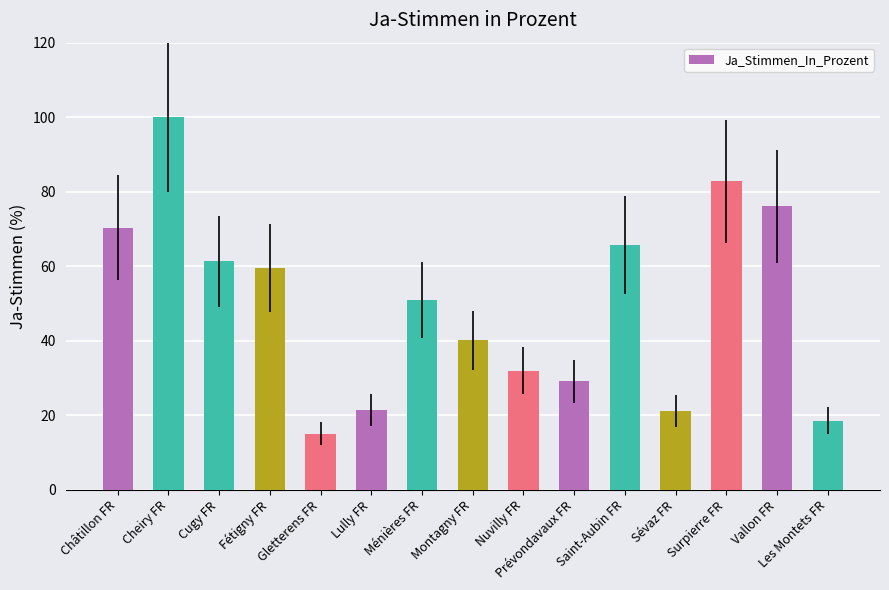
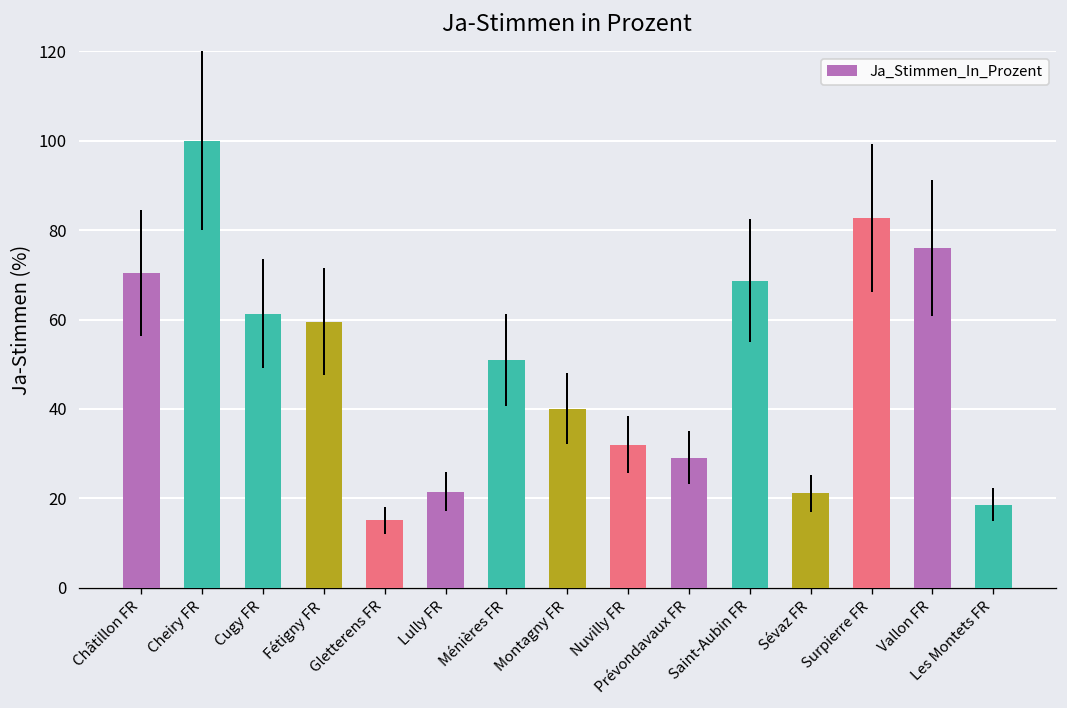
  {
    "Châtillon FR": 70,
    "Cheiry FR": 100,
    "Cugy FR": 61,
    "Fétigny FR": 60,
    "Gletterens FR": 15,
    "Lully FR": 22,
    "Ménières FR": 51,
    "Montagny FR": 40,
    "Nuvilly FR": 32,
    "Prévondavaux FR": 29,
-   "Saint-Aubin FR": 66,
+   "Saint-Aubin FR": 69,
    "Sévaz FR": 21,
    "Surpierre FR": 83,
    "Vallon FR": 76,
    "Les Montets FR": 19
  }
